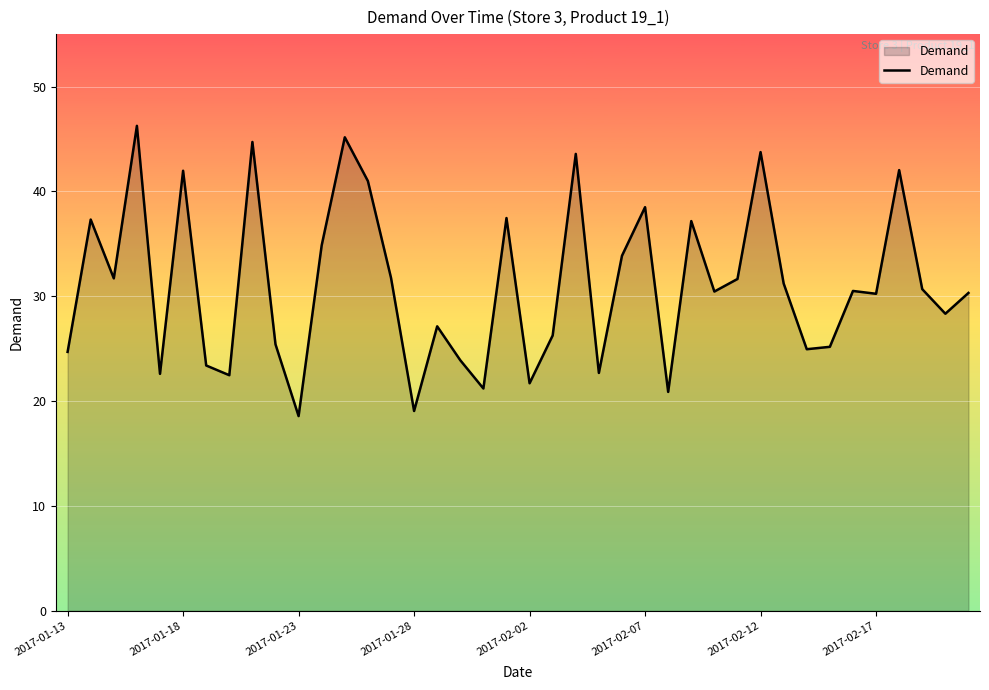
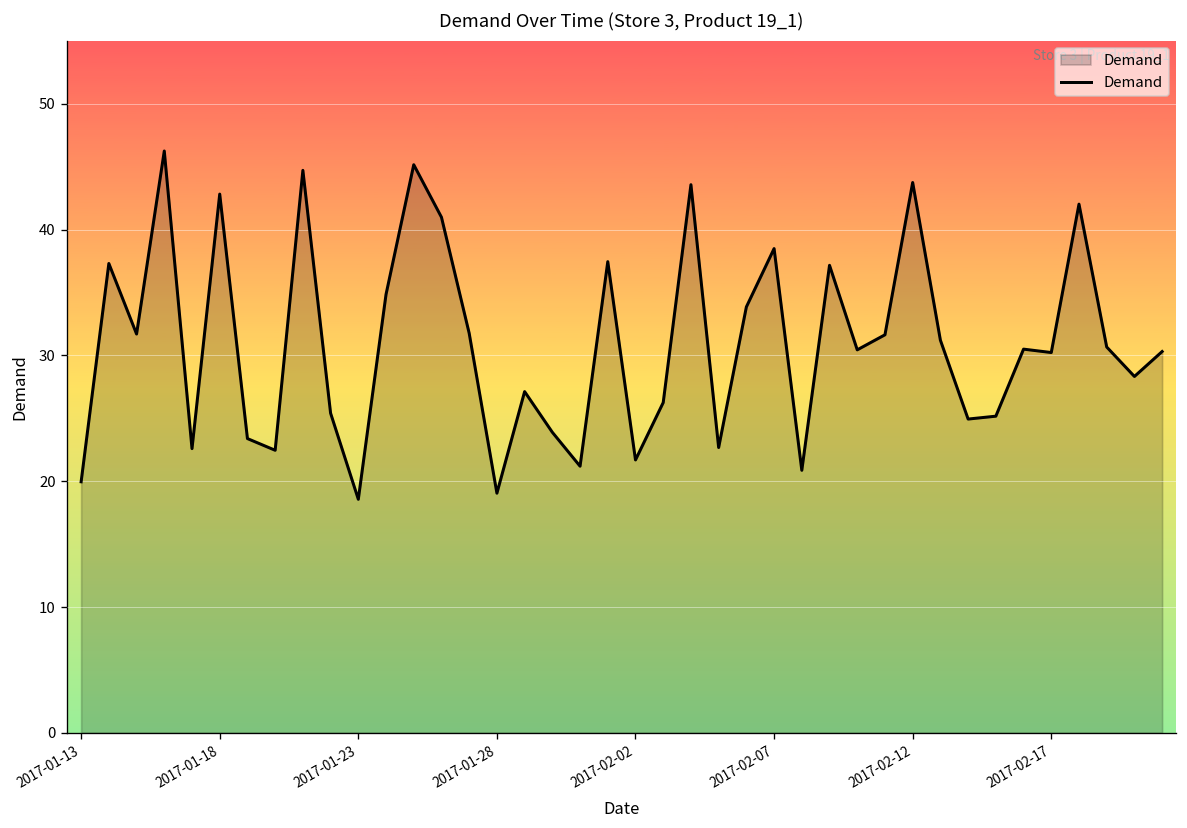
  {
-   "2017-01-13": 24.7,
-   "2017-01-18": 42.0,
+   "2017-01-13": 20.0,
+   "2017-01-18": 42.8,
    "2017-01-23": 18.6,
    "2017-01-28": 19.1,
    "2017-02-02": 21.7,
    "2017-02-07": 38.5,
    "2017-02-12": 43.7,
    "2017-02-17": 30.2
  }
